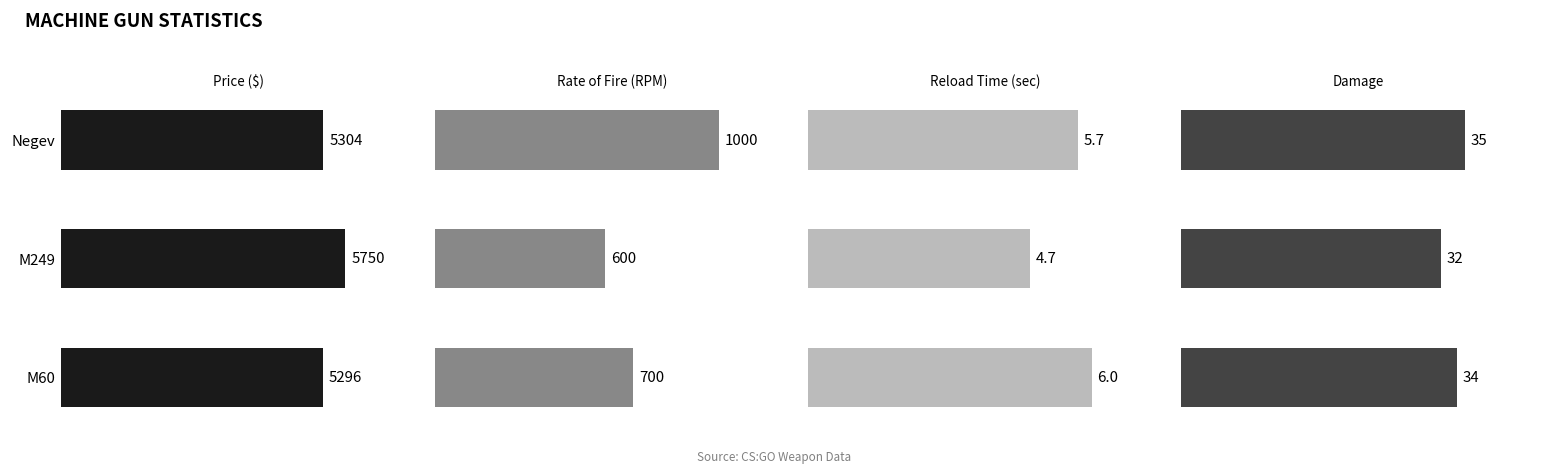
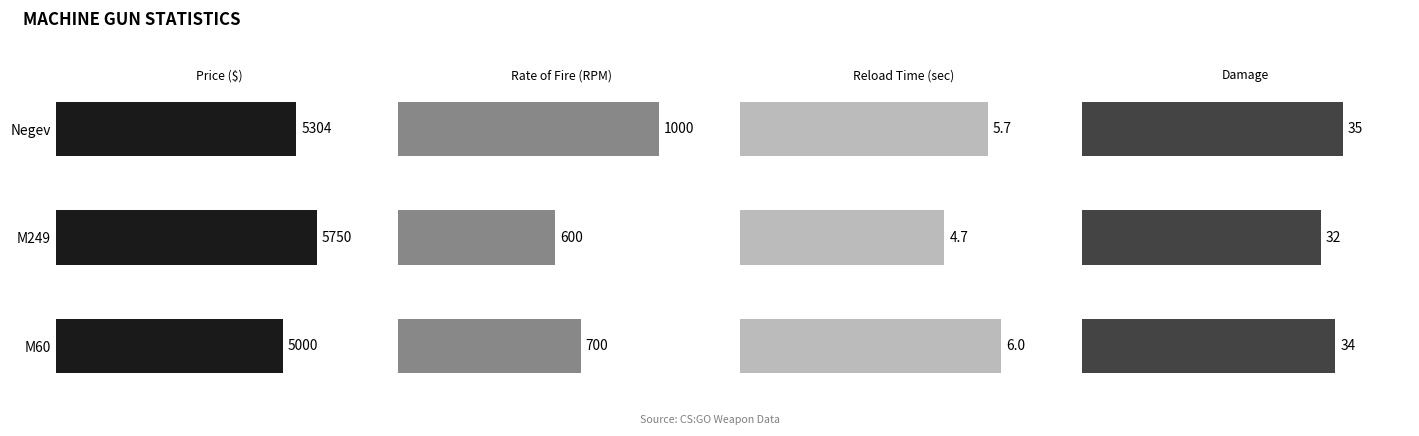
  {
    "Price ($)": {
      "Negev": 5304,
      "M249": 5750,
-     "M60": 5296
+     "M60": 5000
    }
  }
